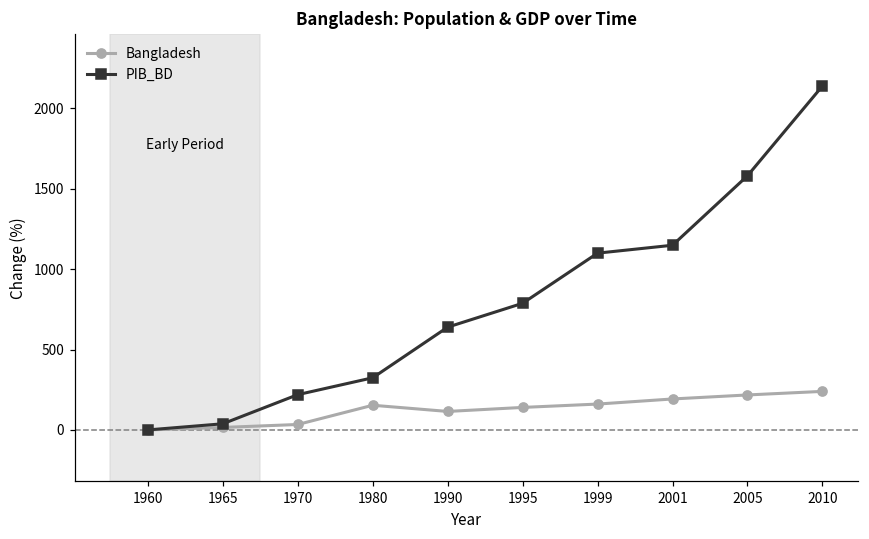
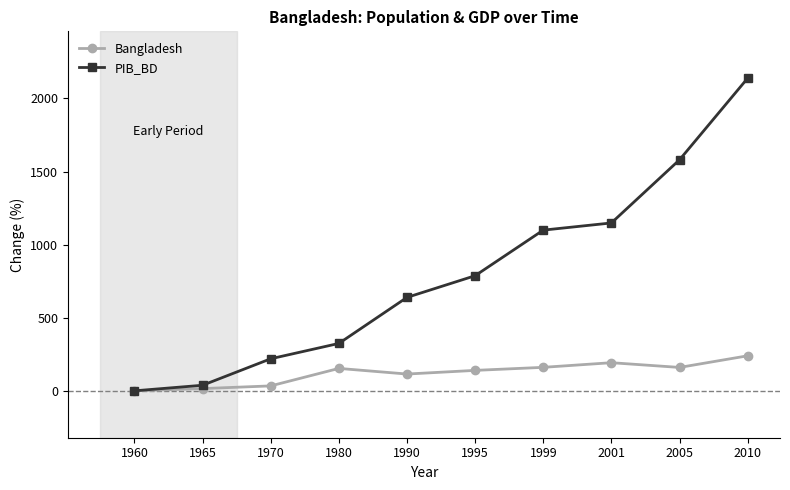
  {
    "Bangladesh": {
      "1965": 20,
      "1970": 30,
      "1980": 150,
      "1990": 110,
      "1995": 140,
      "1999": 160,
      "2001": 190,
-     "2005": 220,
+     "2005": 160,
      "2010": 240
    },
    "PIB_BD": {
      "1965": 40,
      "1970": 220,
      "1980": 320,
      "1990": 640,
      "1995": 790,
      "1999": 1100,
      "2001": 1150,
      "2005": 1580,
      "2010": 2140
    }
  }
